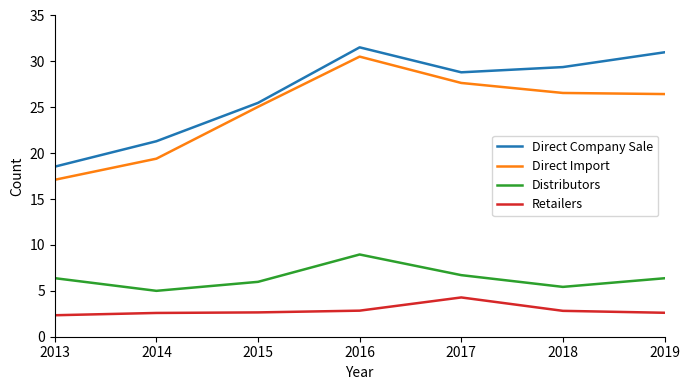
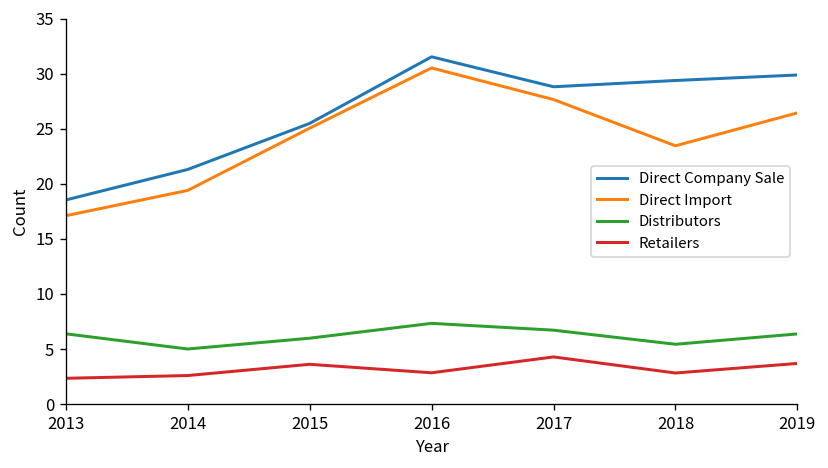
  {
    "Direct Company Sale": {
      "2013": 19,
      "2014": 21,
      "2015": 25,
      "2016": 32,
      "2017": 29,
      "2018": 29,
-     "2019": 31
+     "2019": 30
    },
    "Direct Import": {
      "2013": 17,
      "2014": 19,
      "2015": 25,
      "2016": 31,
      "2017": 28,
-     "2018": 27,
+     "2018": 23,
      "2019": 26
    },
    "Distributors": {
      "2013": 6,
      "2014": 5,
      "2015": 6,
-     "2016": 9,
+     "2016": 7,
      "2017": 7,
      "2018": 5,
      "2019": 6
    },
    "Retailers": {
      "2013": 2,
      "2014": 3,
-     "2015": 3,
+     "2015": 4,
      "2016": 3,
      "2017": 4,
      "2018": 3,
-     "2019": 3
+     "2019": 4
    }
  }
